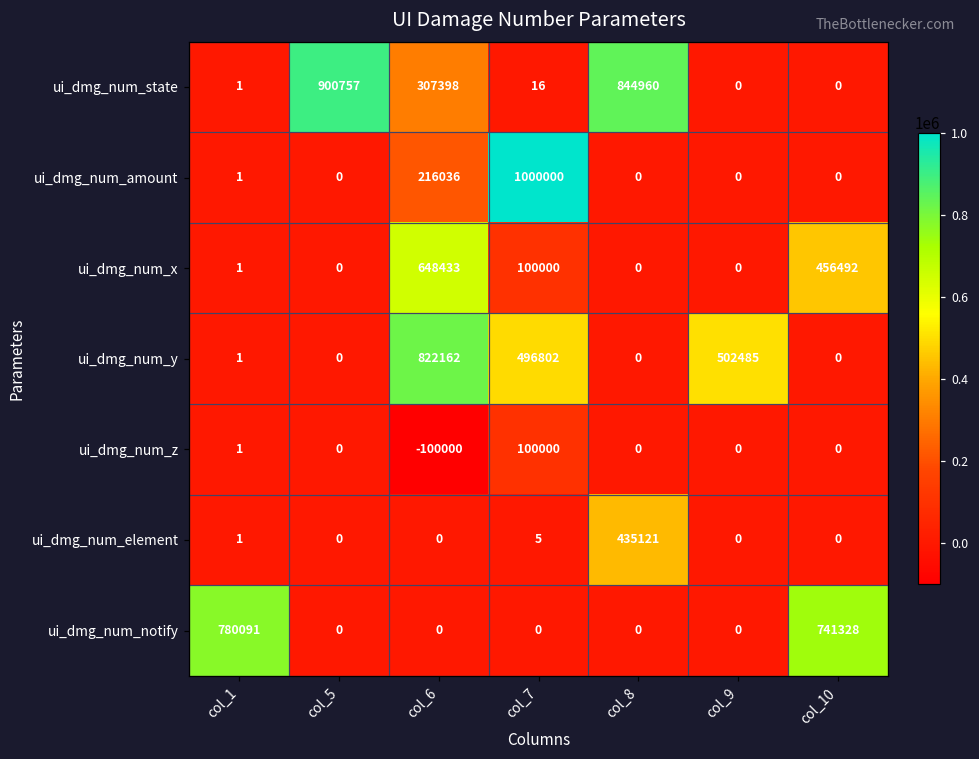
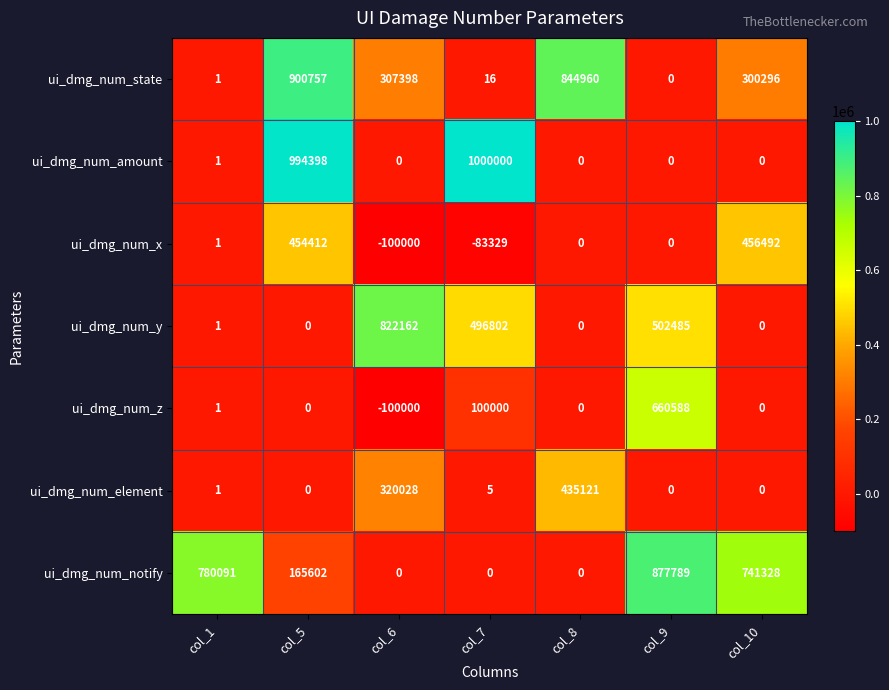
  {
    "ui_dmg_num_state": {
      "col_1": 1,
      "col_5": 900757,
      "col_6": 307398,
      "col_7": 16,
      "col_8": 844960,
      "col_9": 0,
-     "col_10": 0
+     "col_10": 300296
    },
    "ui_dmg_num_amount": {
      "col_1": 1,
-     "col_5": 0,
-     "col_6": 216036,
+     "col_5": 994398,
+     "col_6": 0,
      "col_7": 1000000,
      "col_8": 0,
      "col_9": 0,
      "col_10": 0
    },
    "ui_dmg_num_x": {
      "col_1": 1,
-     "col_5": 0,
-     "col_6": 648433,
-     "col_7": 100000,
+     "col_5": 454412,
+     "col_6": -100000,
+     "col_7": -83329,
      "col_8": 0,
      "col_9": 0,
      "col_10": 456492
    },
    "ui_dmg_num_y": {
      "col_1": 1,
      "col_5": 0,
      "col_6": 822162,
      "col_7": 496802,
      "col_8": 0,
      "col_9": 502485,
      "col_10": 0
    },
    "ui_dmg_num_z": {
      "col_1": 1,
      "col_5": 0,
      "col_6": -100000,
      "col_7": 100000,
      "col_8": 0,
-     "col_9": 0,
+     "col_9": 660588,
      "col_10": 0
    },
    "ui_dmg_num_element": {
      "col_1": 1,
      "col_5": 0,
-     "col_6": 0,
+     "col_6": 320028,
      "col_7": 5,
      "col_8": 435121,
      "col_9": 0,
      "col_10": 0
    },
    "ui_dmg_num_notify": {
      "col_1": 780091,
-     "col_5": 0,
+     "col_5": 165602,
      "col_6": 0,
      "col_7": 0,
      "col_8": 0,
-     "col_9": 0,
+     "col_9": 877789,
      "col_10": 741328
    }
  }
